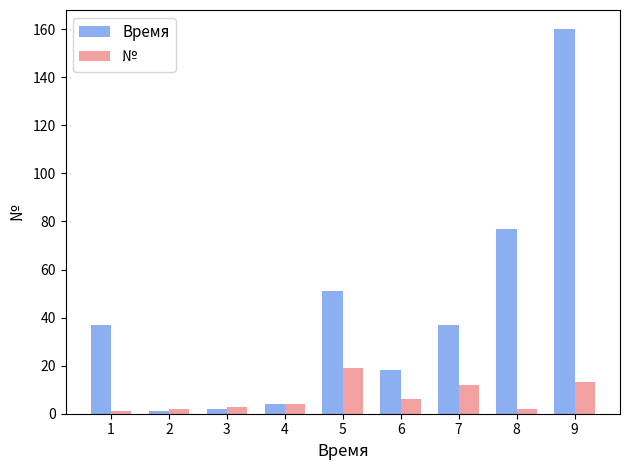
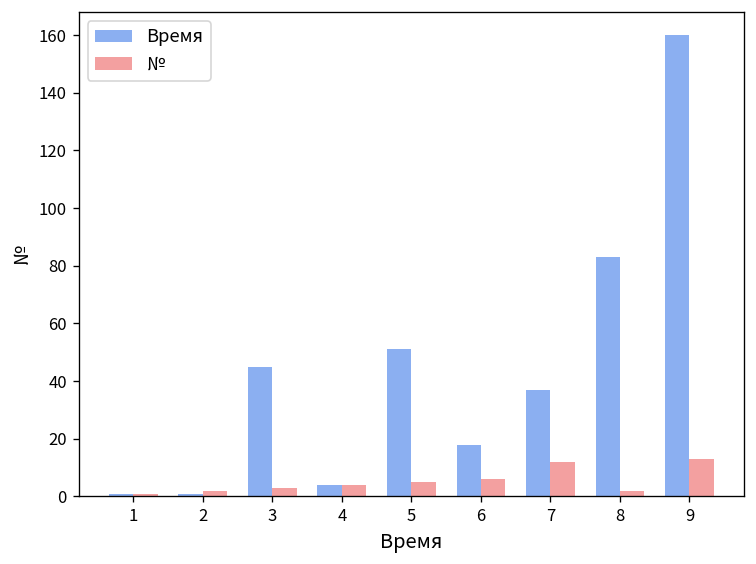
  {
    "Время": {
-     "1": 37,
-     "3": 2,
+     "1": 1,
+     "3": 45,
      "4": 4,
      "5": 51,
      "6": 18,
      "7": 37,
-     "8": 77,
+     "8": 83,
      "9": 160
    },
    "№": {
      "2": 2,
      "3": 3,
      "4": 4,
-     "5": 19,
+     "5": 5,
      "6": 6,
      "7": 12,
      "8": 2,
      "9": 13
    }
  }
